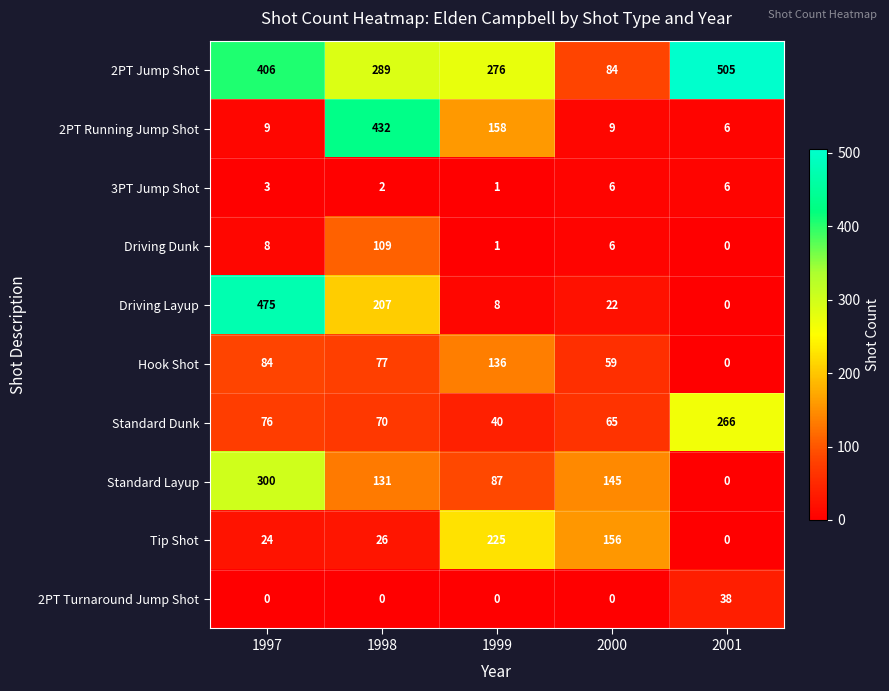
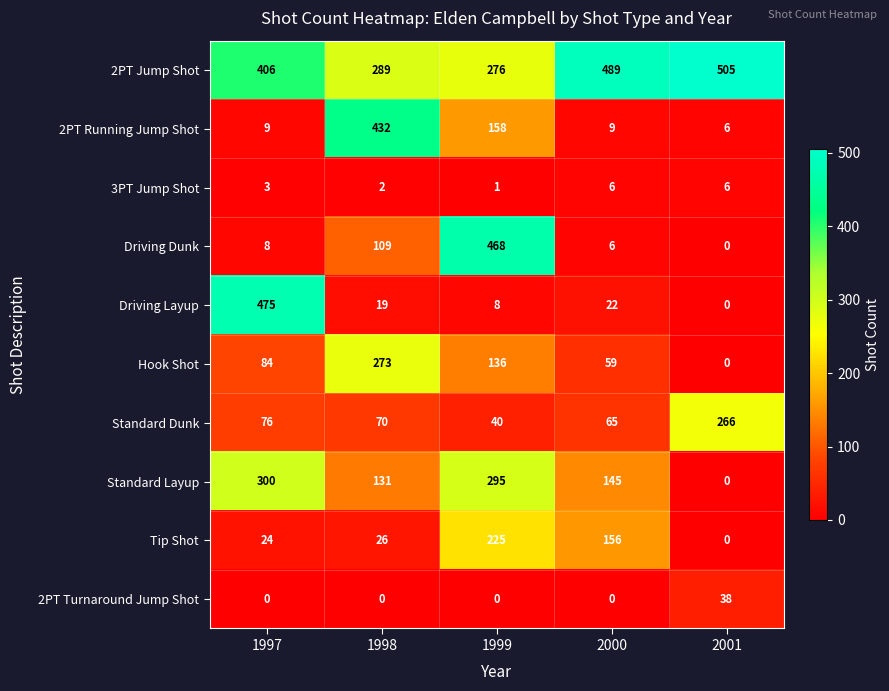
  {
    "2PT Jump Shot": {
      "1997": 406,
      "1998": 289,
      "1999": 276,
-     "2000": 84,
+     "2000": 489,
      "2001": 505
    },
    "2PT Running Jump Shot": {
      "1997": 9,
      "1998": 432,
      "1999": 158,
      "2000": 9,
      "2001": 6
    },
    "3PT Jump Shot": {
      "1997": 3,
      "1998": 2,
      "1999": 1,
      "2000": 6,
      "2001": 6
    },
    "Driving Dunk": {
      "1997": 8,
      "1998": 109,
-     "1999": 1,
+     "1999": 468,
      "2000": 6,
      "2001": 0
    },
    "Driving Layup": {
      "1997": 475,
-     "1998": 207,
+     "1998": 19,
      "1999": 8,
      "2000": 22,
      "2001": 0
    },
    "Hook Shot": {
      "1997": 84,
-     "1998": 77,
+     "1998": 273,
      "1999": 136,
      "2000": 59,
      "2001": 0
    },
    "Standard Dunk": {
      "1997": 76,
      "1998": 70,
      "1999": 40,
      "2000": 65,
      "2001": 266
    },
    "Standard Layup": {
      "1997": 300,
      "1998": 131,
-     "1999": 87,
+     "1999": 295,
      "2000": 145,
      "2001": 0
    },
    "Tip Shot": {
      "1997": 24,
      "1998": 26,
      "1999": 225,
      "2000": 156,
      "2001": 0
    },
    "2PT Turnaround Jump Shot": {
      "1997": 0,
      "1998": 0,
      "1999": 0,
      "2000": 0,
      "2001": 38
    }
  }
